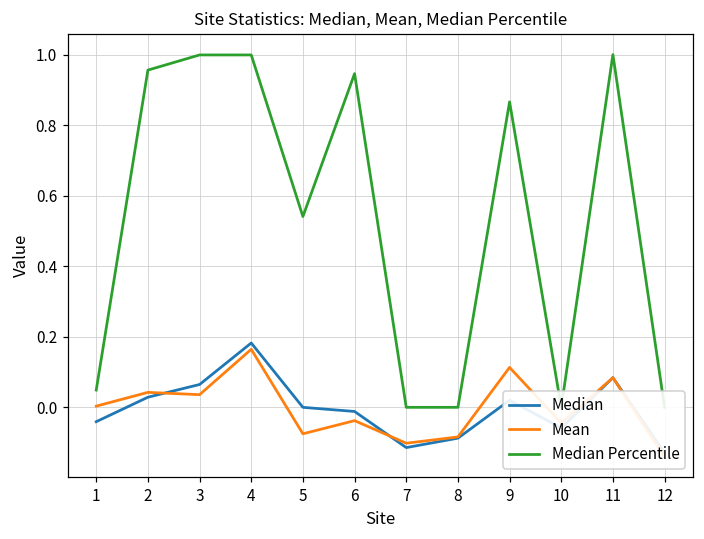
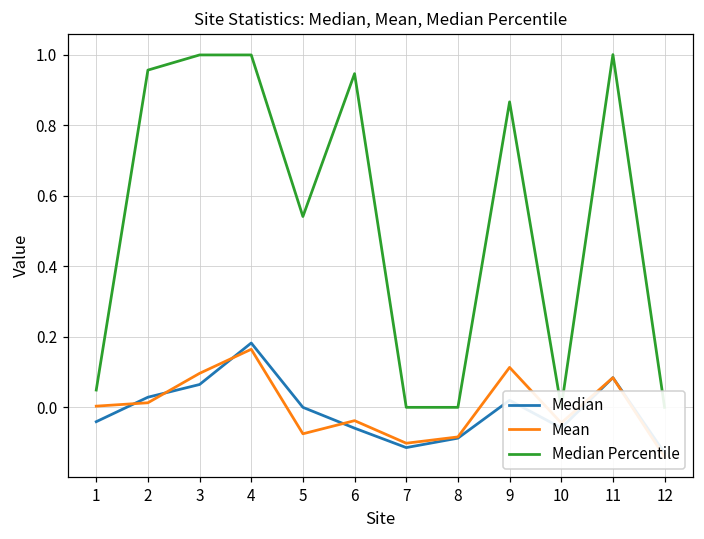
  {
    "Median": {
      "1": -0.04,
      "2": 0.03,
      "3": 0.06,
      "4": 0.18,
      "5": 0.00,
-     "6": -0.01,
+     "6": -0.06,
      "7": -0.11
    },
    "Mean": {
      "1": 0.00,
-     "2": 0.04,
-     "3": 0.04,
+     "2": 0.01,
+     "3": 0.10,
      "4": 0.16,
      "5": -0.07,
      "6": -0.04,
      "7": -0.10,
      "9": 0.11
    },
    "Median Percentile": {
      "1": 0.05,
      "2": 0.96,
      "3": 1.00,
      "4": 1.00,
      "5": 0.54,
      "6": 0.95,
      "7": 0.00,
      "8": 0.00,
      "9": 0.87,
      "11": 1.00
    }
  }
